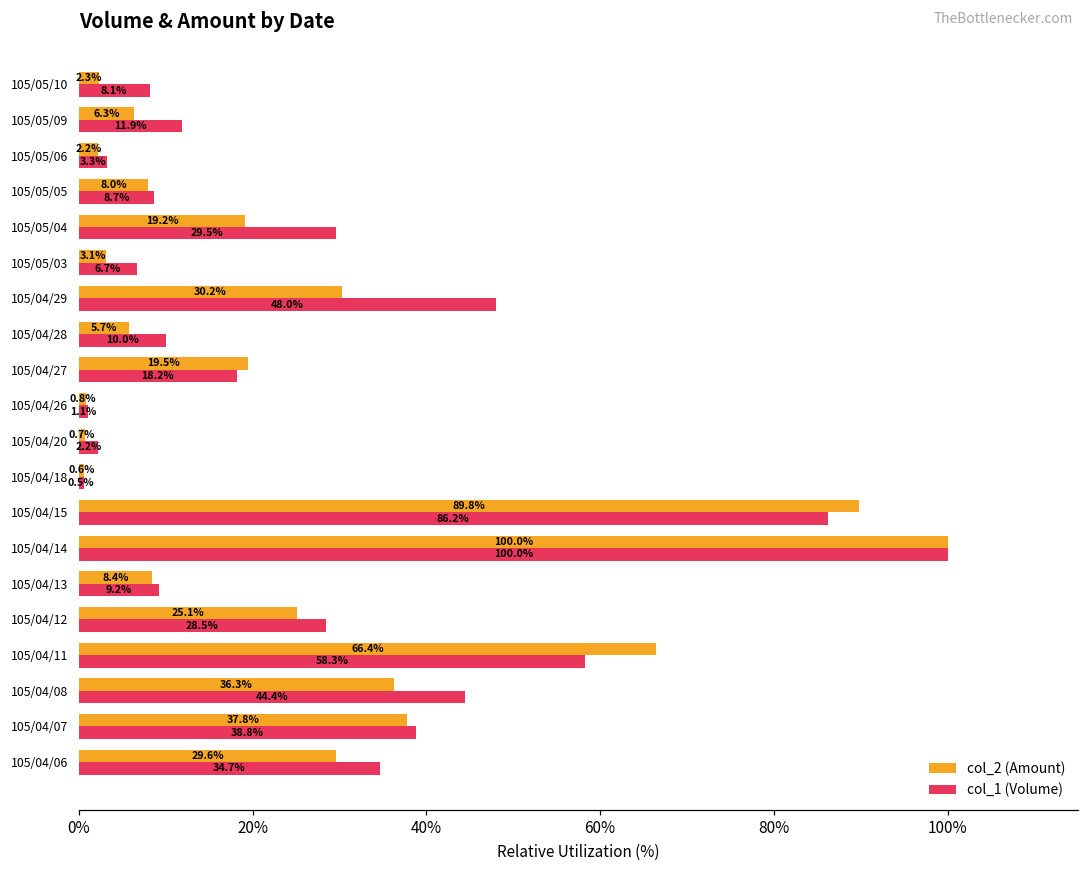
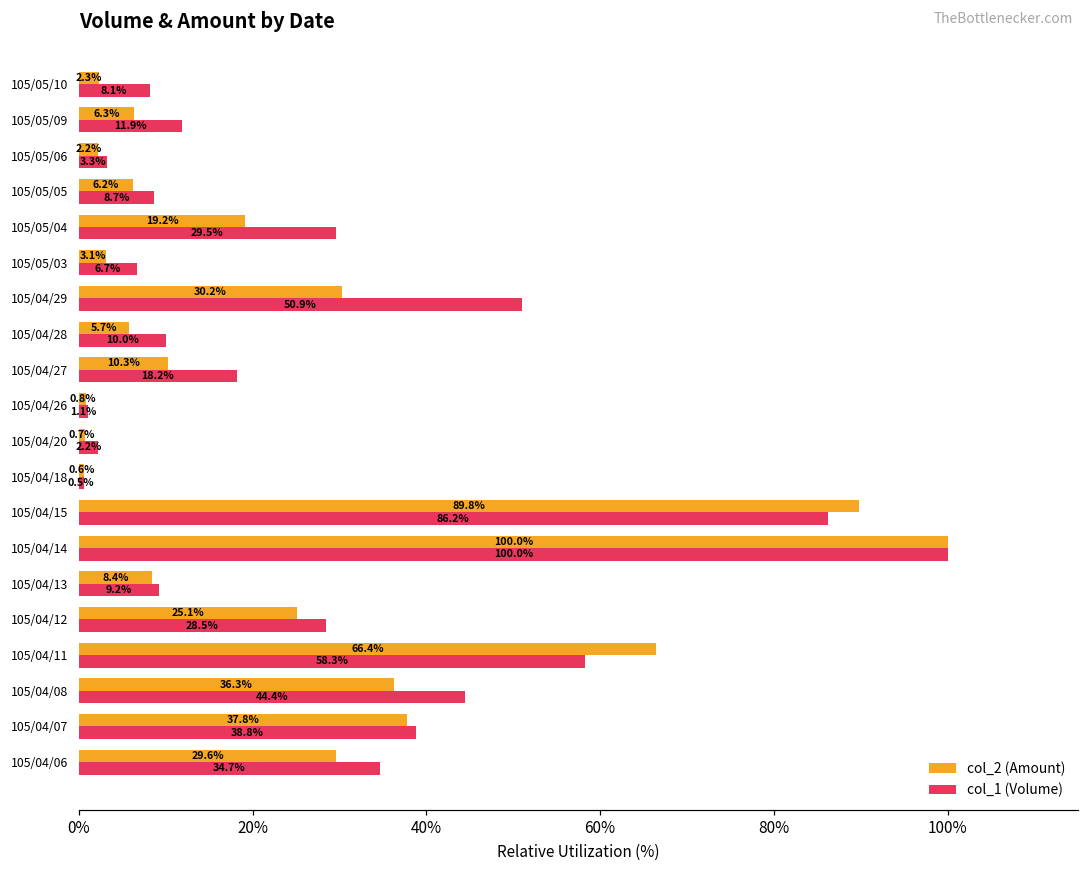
  {
    "col_2 (Amount)": {
      "105/05/10": "2.3%",
      "105/05/09": "6.3%",
      "105/05/06": "2.2%",
-     "105/05/05": "8.0%",
+     "105/05/05": "6.2%",
      "105/05/04": "19.2%",
      "105/05/03": "3.1%",
      "105/04/29": "30.2%",
      "105/04/28": "5.7%",
-     "105/04/27": "19.5%",
+     "105/04/27": "10.3%",
      "105/04/26": "0.8%",
      "105/04/20": "0.7%",
      "105/04/18": "0.6%",
      "105/04/15": "89.8%",
      "105/04/14": "100.0%",
      "105/04/13": "8.4%",
      "105/04/12": "25.1%",
      "105/04/11": "66.4%",
      "105/04/08": "36.3%",
      "105/04/07": "37.8%",
      "105/04/06": "29.6%"
    },
    "col_1 (Volume)": {
      "105/05/10": "8.1%",
      "105/05/09": "11.9%",
      "105/05/06": "3.3%",
      "105/05/05": "8.7%",
      "105/05/04": "29.5%",
      "105/05/03": "6.7%",
-     "105/04/29": "48.0%",
+     "105/04/29": "50.9%",
      "105/04/28": "10.0%",
      "105/04/27": "18.2%",
      "105/04/26": "1.1%",
      "105/04/20": "2.2%",
      "105/04/18": "0.5%",
      "105/04/15": "86.2%",
      "105/04/14": "100.0%",
      "105/04/13": "9.2%",
      "105/04/12": "28.5%",
      "105/04/11": "58.3%",
      "105/04/08": "44.4%",
      "105/04/07": "38.8%",
      "105/04/06": "34.7%"
    }
  }
